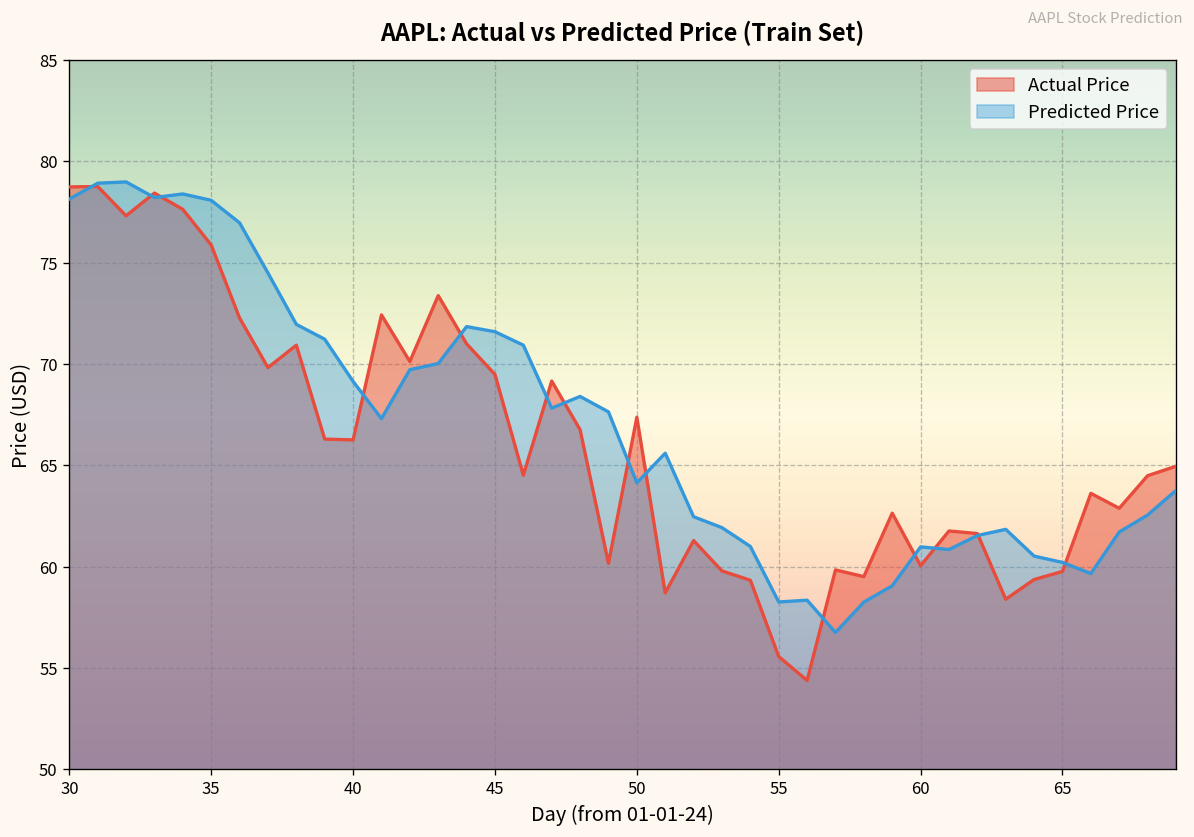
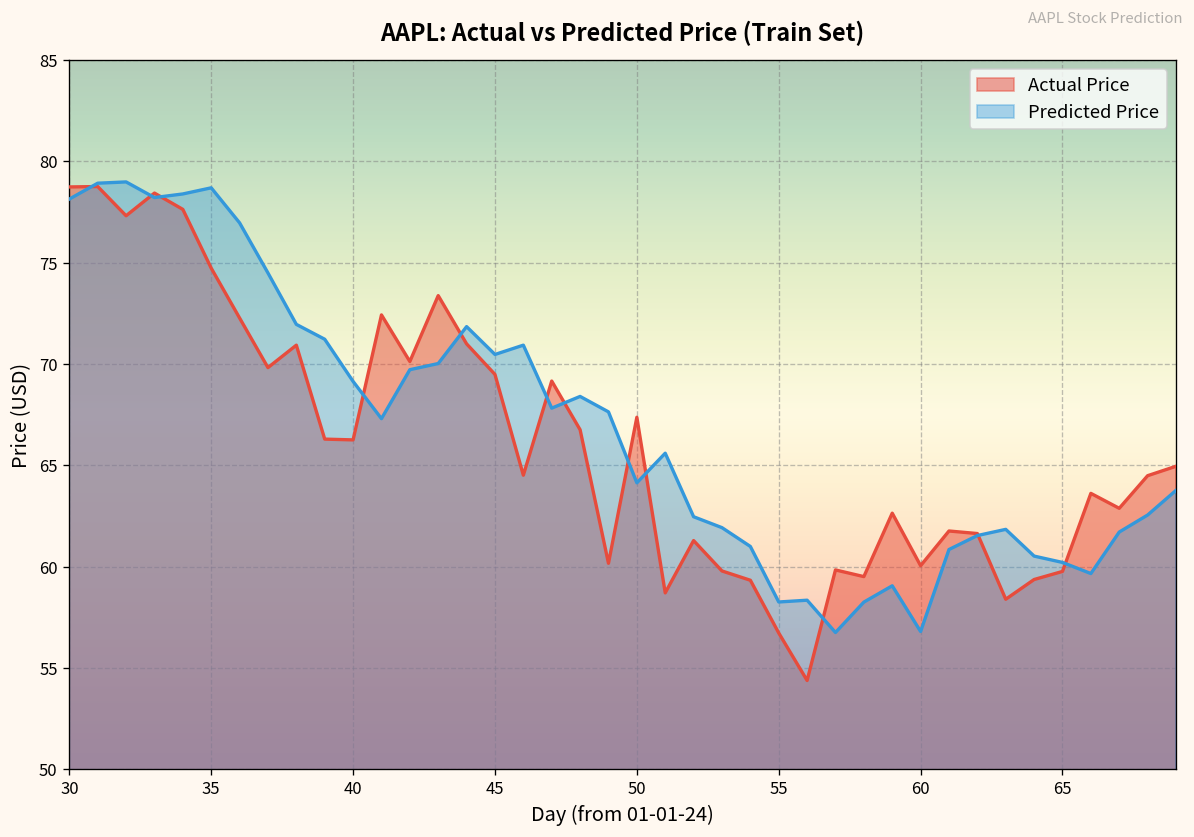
  {
    "Actual Price": {
      "30": 78.7,
-     "35": 75.9,
+     "35": 74.7,
      "40": 66.3,
      "45": 69.5,
      "50": 67.4,
-     "55": 55.6,
+     "55": 56.7,
      "60": 60.0,
      "65": 59.8
    },
    "Predicted Price": {
      "30": 78.1,
-     "35": 78.1,
+     "35": 78.7,
      "40": 69.1,
-     "45": 71.6,
+     "45": 70.5,
      "50": 64.1,
      "55": 58.3,
-     "60": 61.0,
+     "60": 56.8,
      "65": 60.2
    }
  }
